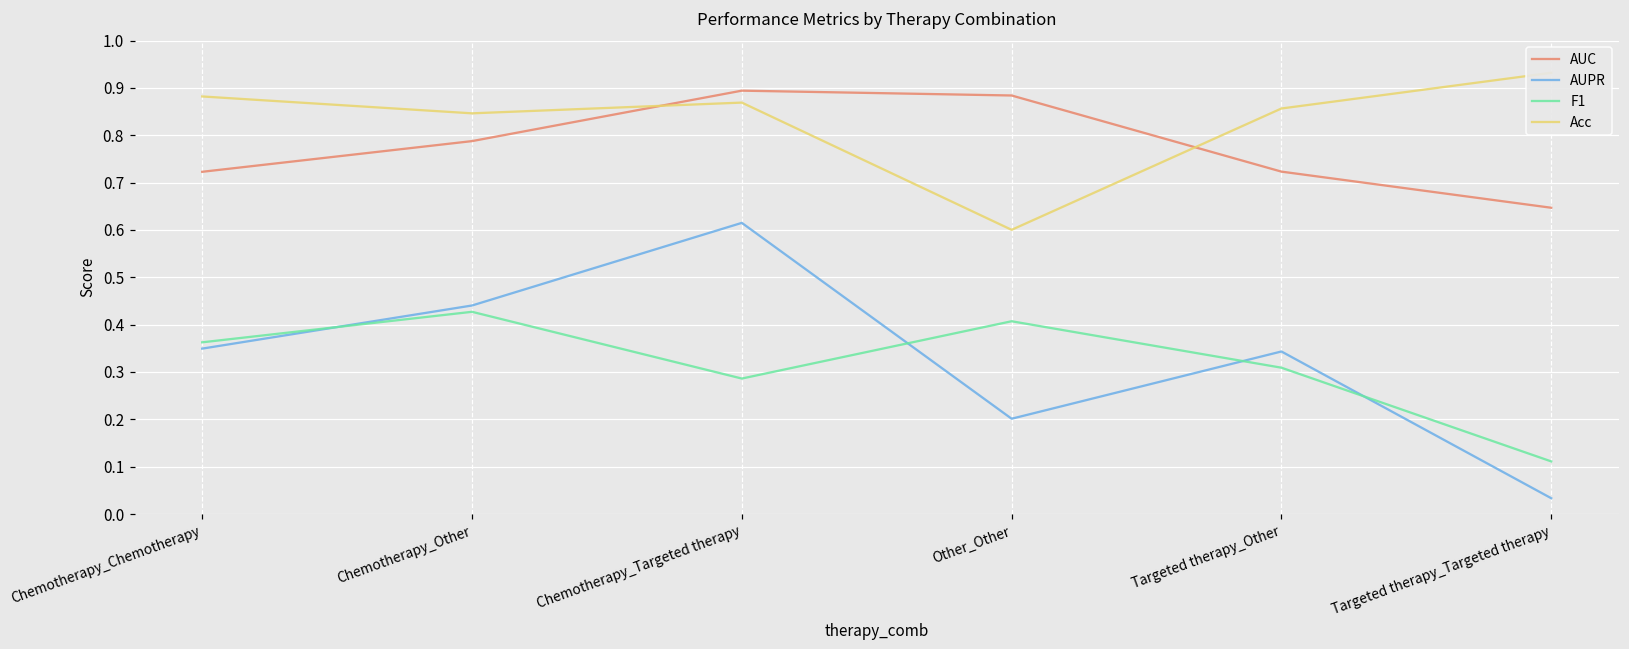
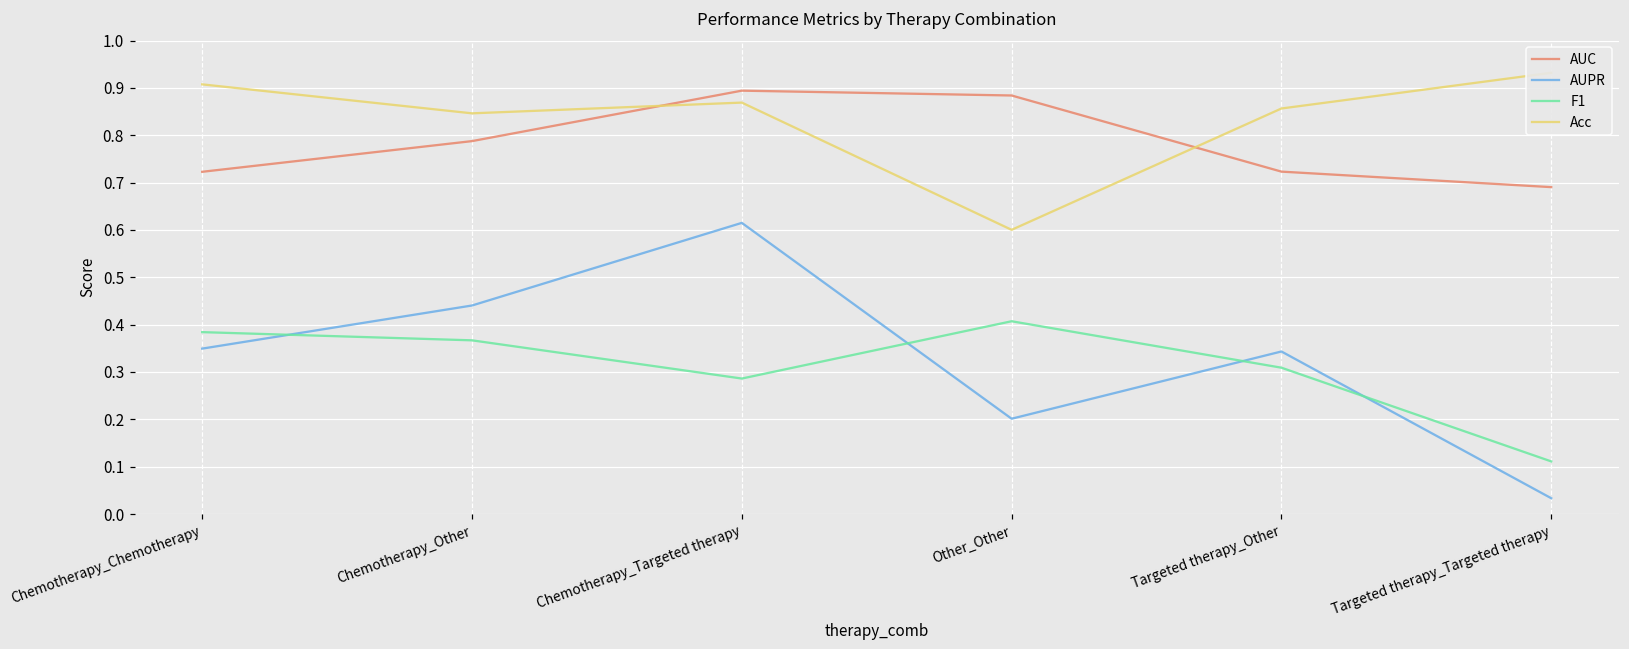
  {
    "AUC": {
      "Chemotherapy_Chemotherapy": 0.72,
      "Chemotherapy_Other": 0.79,
      "Chemotherapy_Targeted therapy": 0.89,
      "Other_Other": 0.88,
      "Targeted therapy_Other": 0.72,
-     "Targeted therapy_Targeted therapy": 0.65
+     "Targeted therapy_Targeted therapy": 0.69
    },
    "AUPR": {
      "Chemotherapy_Chemotherapy": 0.35,
      "Chemotherapy_Other": 0.44,
      "Chemotherapy_Targeted therapy": 0.61,
      "Other_Other": 0.20,
      "Targeted therapy_Other": 0.34,
      "Targeted therapy_Targeted therapy": 0.03
    },
    "F1": {
-     "Chemotherapy_Chemotherapy": 0.36,
-     "Chemotherapy_Other": 0.43,
+     "Chemotherapy_Chemotherapy": 0.38,
+     "Chemotherapy_Other": 0.37,
      "Chemotherapy_Targeted therapy": 0.29,
      "Other_Other": 0.41,
      "Targeted therapy_Other": 0.31,
      "Targeted therapy_Targeted therapy": 0.11
    },
    "Acc": {
-     "Chemotherapy_Chemotherapy": 0.88,
+     "Chemotherapy_Chemotherapy": 0.91,
      "Chemotherapy_Other": 0.85,
      "Chemotherapy_Targeted therapy": 0.87,
      "Other_Other": 0.60,
      "Targeted therapy_Other": 0.86
    }
  }
